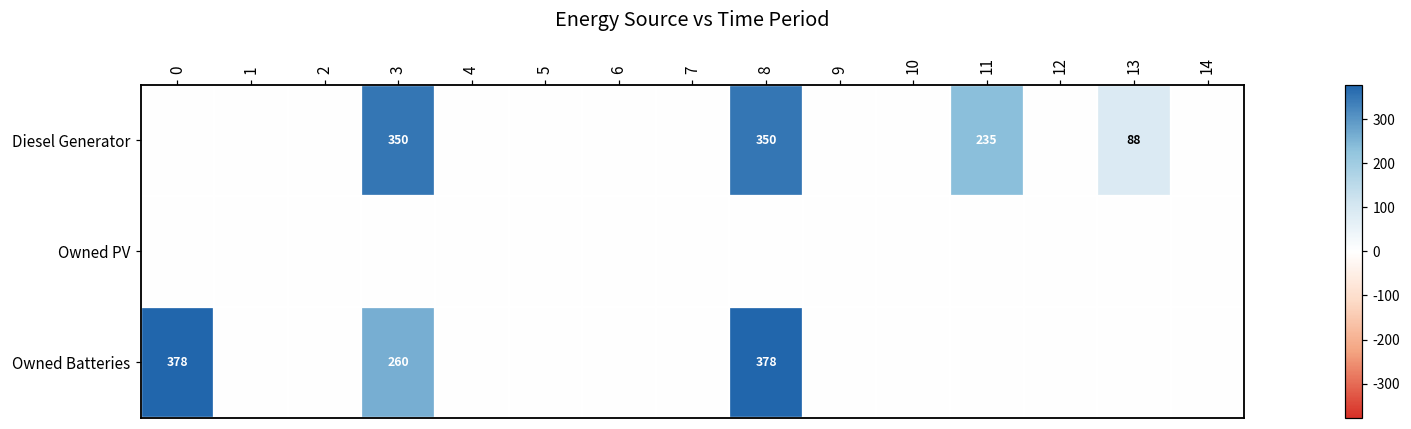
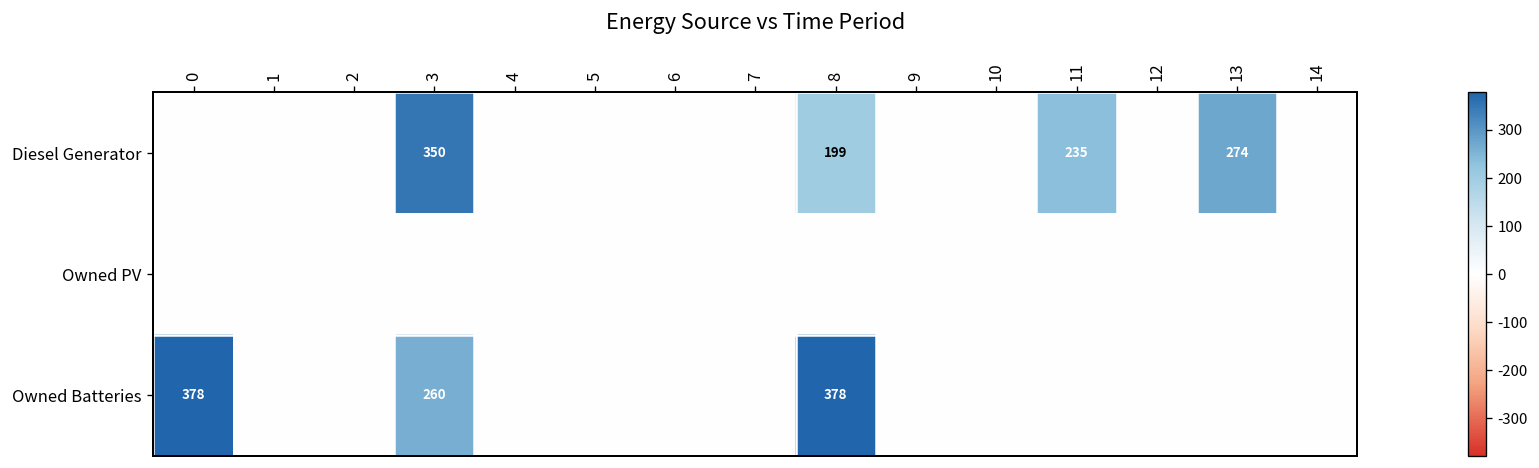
  {
    "Diesel Generator": {
      "3": 350,
-     "8": 350,
+     "8": 199,
      "11": 235,
-     "13": 88
+     "13": 274
    },
    "Owned Batteries": {
      "0": 378,
      "3": 260,
      "8": 378
    }
  }
